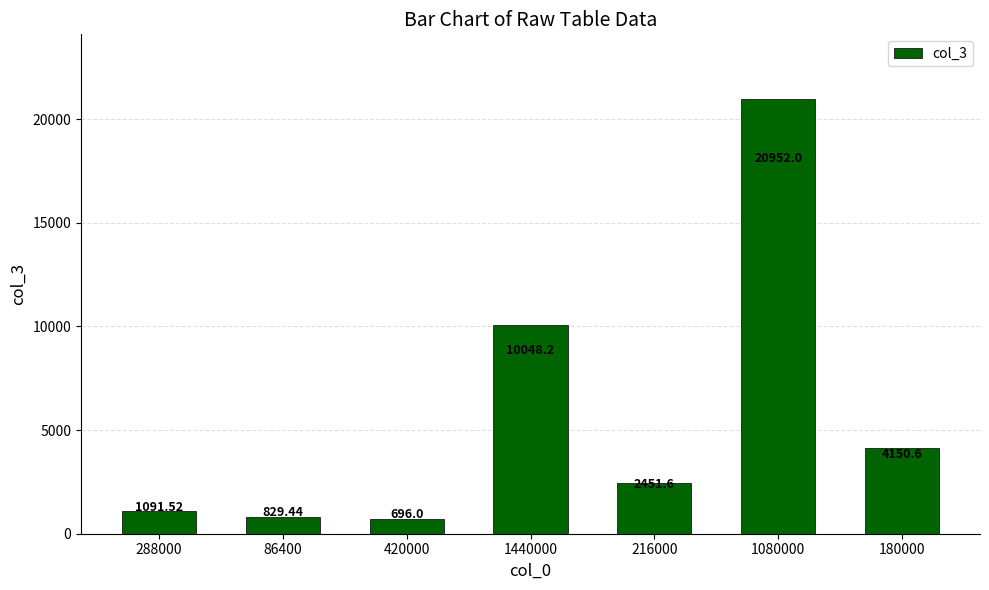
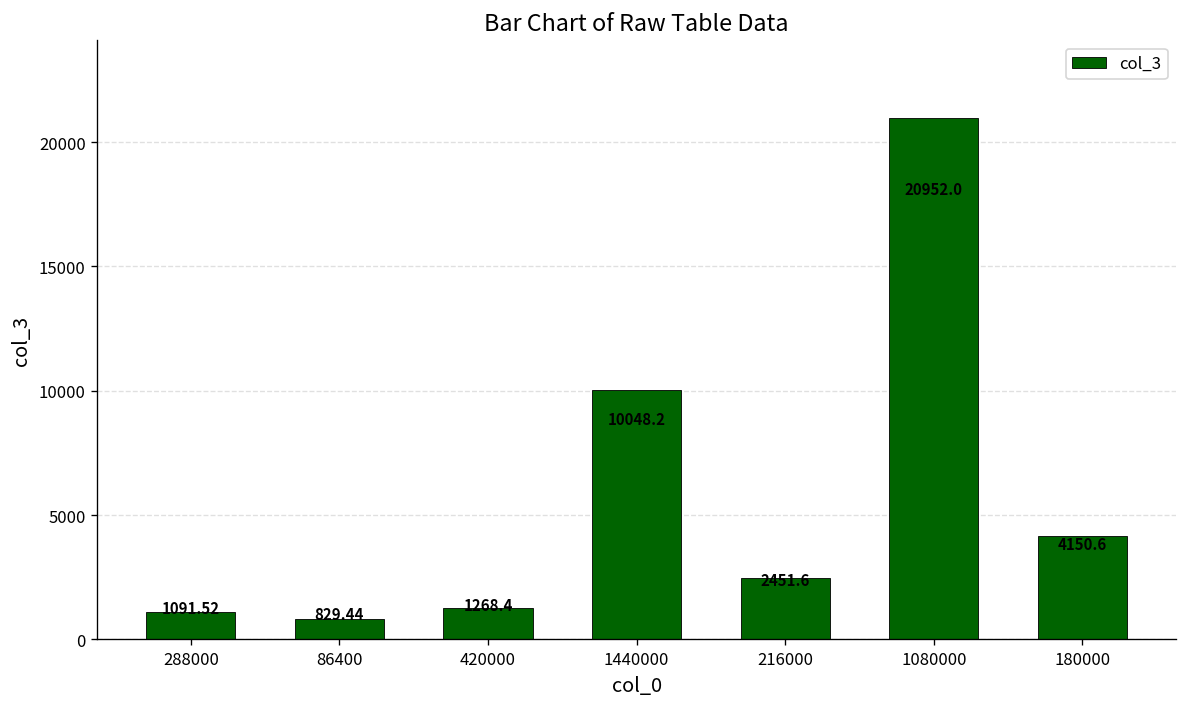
  {
    "288000": 1091.52,
    "86400": 829.44,
-   "420000": 696.0,
+   "420000": 1268.4,
    "1440000": 10048.2,
    "216000": 2451.6,
    "1080000": 20952.0,
    "180000": 4150.6
  }
